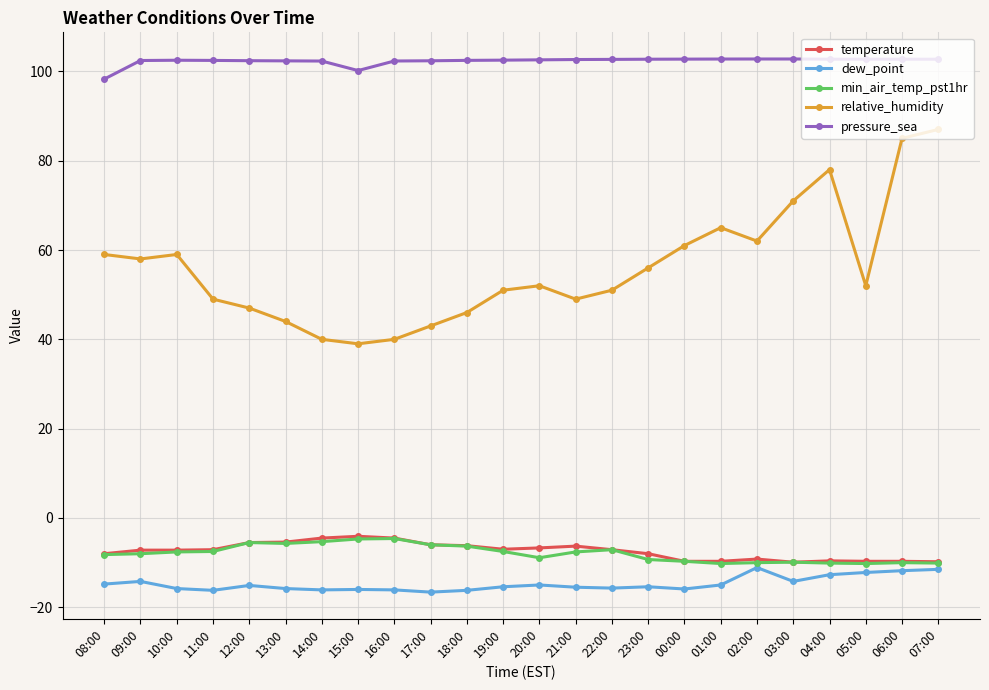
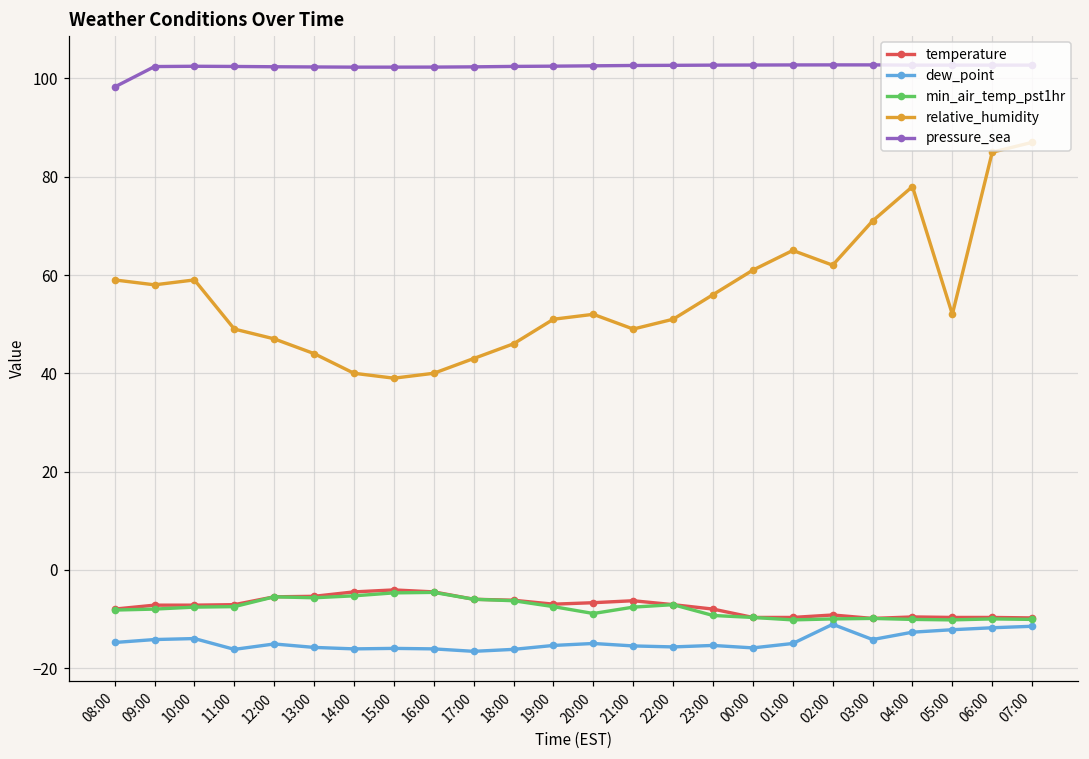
  {
    "temperature": {
      "09:00": -7,
      "14:00": -5,
      "15:00": -4,
      "20:00": -7,
      "21:00": -6,
      "23:00": -8,
      "02:00": -9
    },
    "dew_point": {
      "08:00": -15,
      "09:00": -14,
-     "10:00": -16,
+     "10:00": -14,
      "11:00": -16,
      "12:00": -15,
      "13:00": -16,
      "14:00": -16,
      "15:00": -16,
      "16:00": -16,
      "17:00": -17,
      "18:00": -16,
      "19:00": -15,
      "20:00": -15,
      "21:00": -16,
      "22:00": -16,
      "23:00": -15,
      "00:00": -16,
      "01:00": -15,
      "02:00": -11,
      "03:00": -14,
      "04:00": -13,
      "05:00": -12,
      "06:00": -12,
      "07:00": -12
    },
    "min_air_temp_pst1hr": {
      "09:00": -8,
      "14:00": -5,
      "15:00": -5,
      "20:00": -9,
      "21:00": -8,
      "23:00": -9,
      "02:00": -10
    },
    "relative_humidity": {
      "08:00": 59,
      "09:00": 58,
      "10:00": 59,
      "11:00": 49,
      "12:00": 47,
      "13:00": 44,
      "14:00": 40,
      "15:00": 39,
      "16:00": 40,
      "17:00": 43,
      "18:00": 46,
      "19:00": 51,
      "20:00": 52,
      "21:00": 49,
      "22:00": 51,
      "23:00": 56,
      "00:00": 61,
      "01:00": 65,
      "02:00": 62,
      "03:00": 71,
      "04:00": 78,
      "05:00": 52
    },
    "pressure_sea": {
      "08:00": 98,
      "09:00": 102,
      "10:00": 102,
      "11:00": 102,
      "12:00": 102,
      "13:00": 102,
      "14:00": 102,
-     "15:00": 100,
+     "15:00": 102,
      "16:00": 102,
      "17:00": 102,
      "18:00": 102,
      "19:00": 103,
      "20:00": 103,
      "21:00": 103,
      "22:00": 103,
      "23:00": 103,
      "00:00": 103,
      "01:00": 103,
      "02:00": 103,
      "03:00": 103
    }
  }
